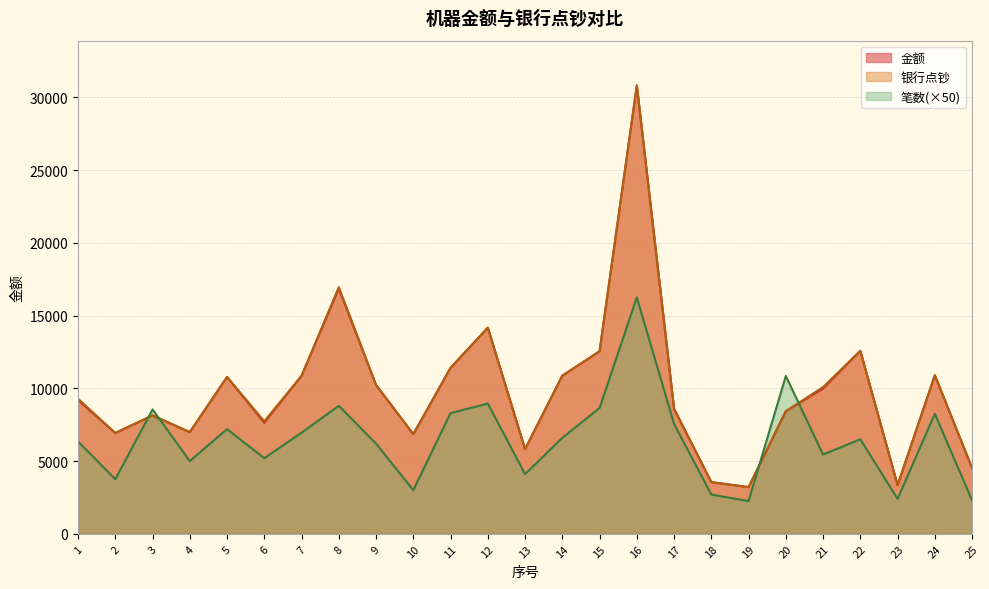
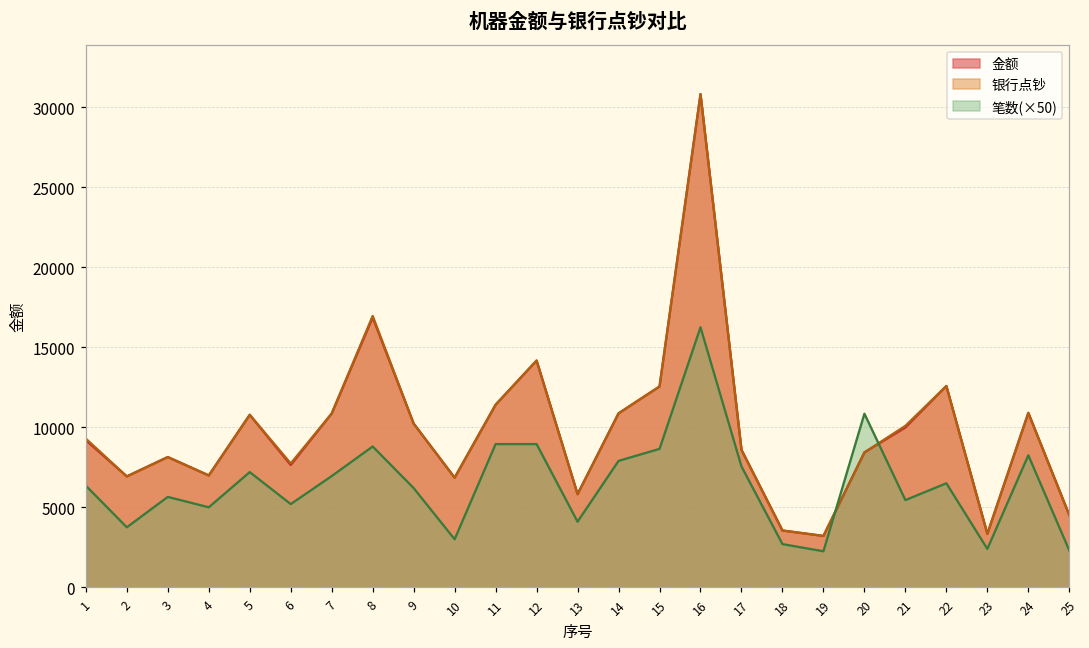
  {
    "笔数(×50)": {
      "1": 6400,
      "2": 3800,
-     "3": 8600,
+     "3": 5700,
      "4": 5000,
      "5": 7200,
      "6": 5200,
      "7": 7000,
      "8": 8800,
      "9": 6200,
      "10": 3000,
-     "11": 8300,
+     "11": 9000,
      "12": 9000,
      "13": 4100,
-     "14": 6600,
+     "14": 7900,
      "15": 8700,
      "16": 16300,
      "17": 7600,
      "18": 2700,
      "19": 2300,
      "20": 10900,
      "21": 5500,
      "22": 6500,
      "23": 2400,
      "24": 8300,
      "25": 2300
    }
  }
